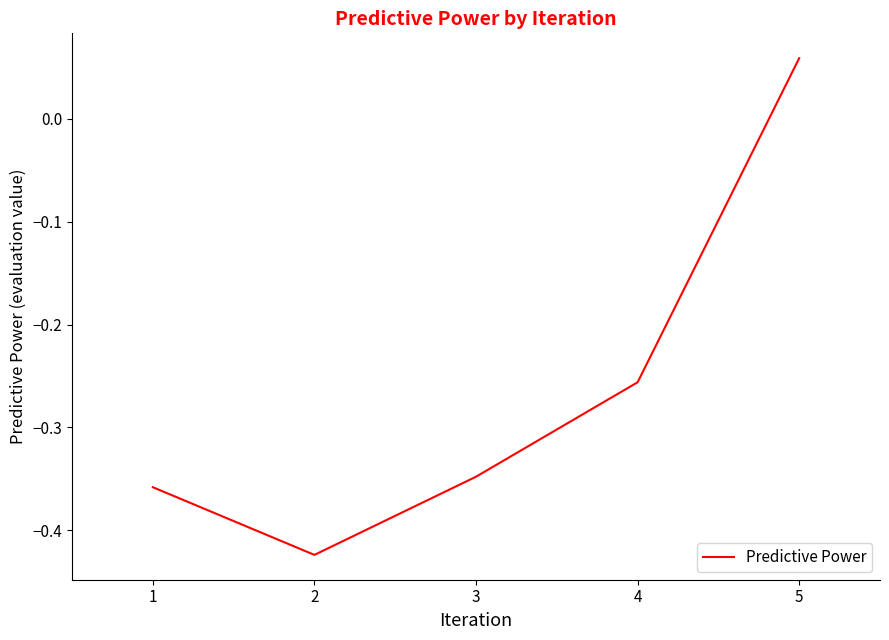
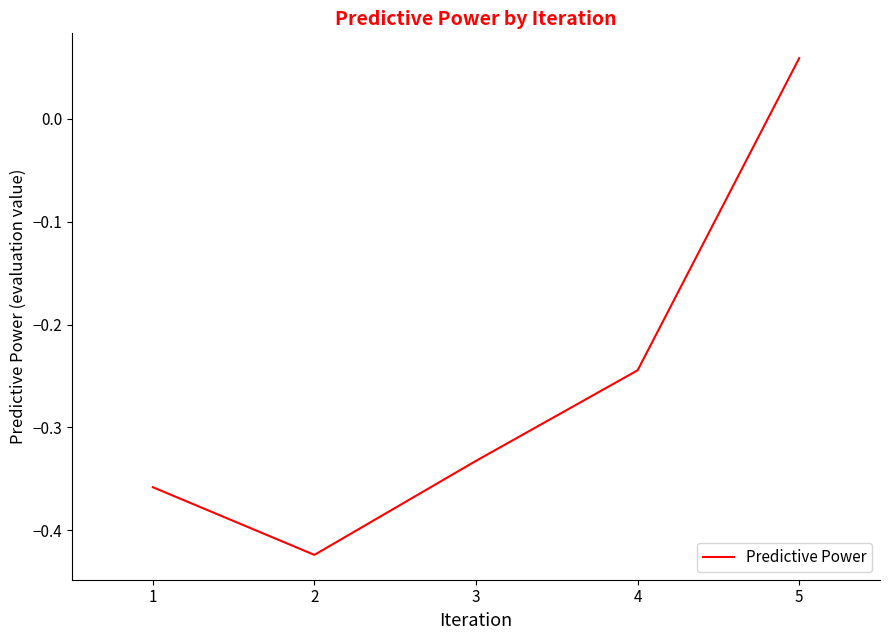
  {
    "1": -0.358,
    "2": -0.424,
-   "3": -0.348,
-   "4": -0.256,
+   "3": -0.333,
+   "4": -0.245,
    "5": 0.059
  }
